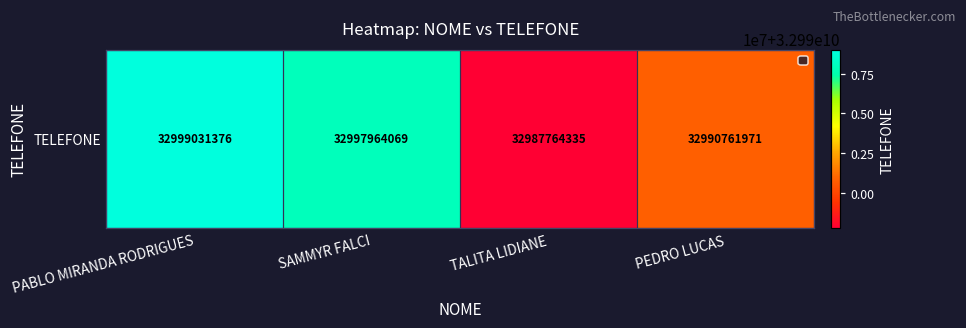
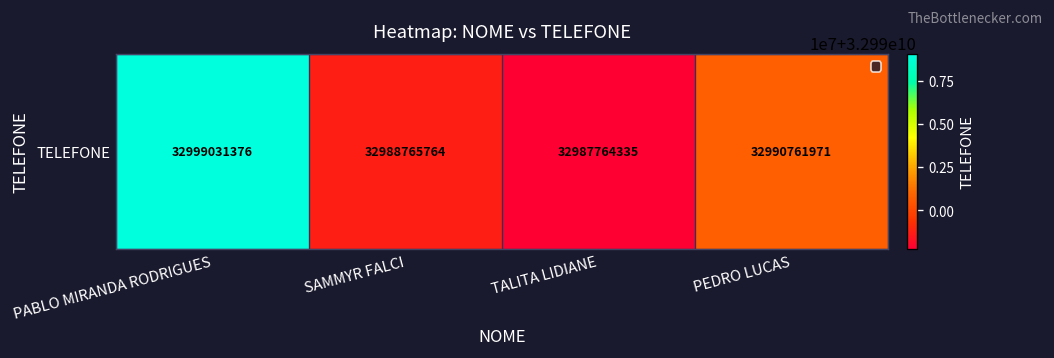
  {
    "TELEFONE": {
      "PABLO MIRANDA RODRIGUES": 32999031376,
-     "SAMMYR FALCI": 32997964069,
+     "SAMMYR FALCI": 32988765764,
      "TALITA LIDIANE": 32987764335,
      "PEDRO LUCAS": 32990761971
    }
  }
